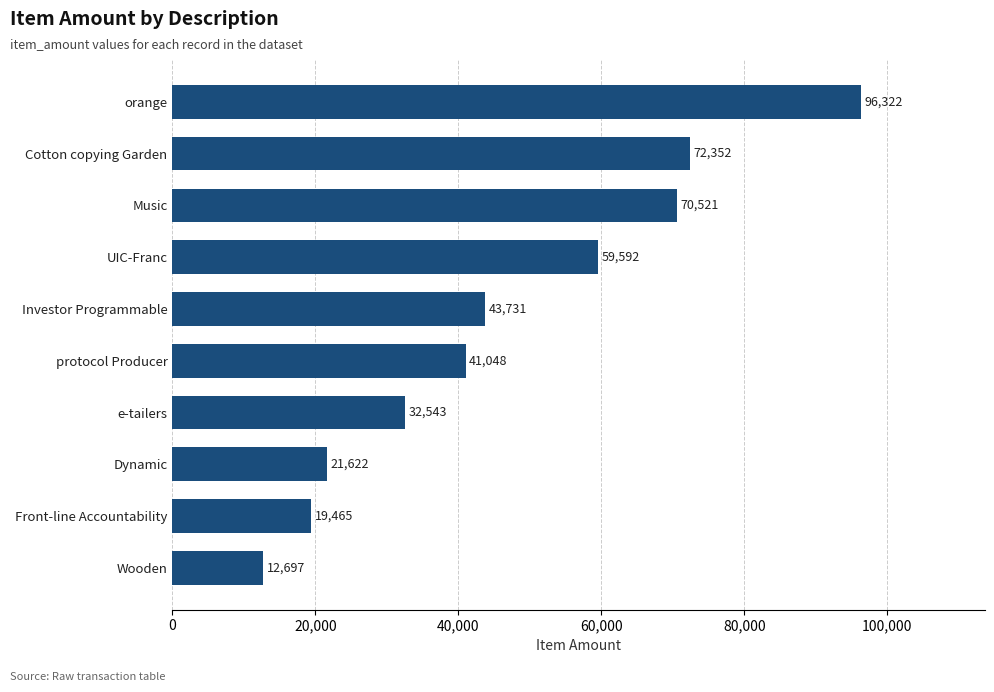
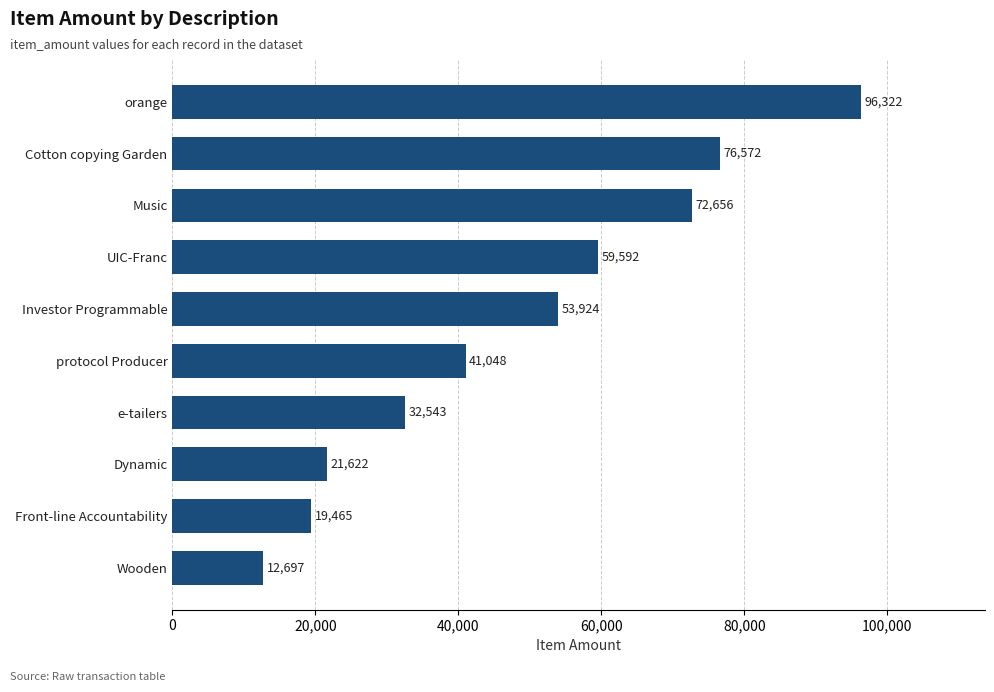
  {
    "orange": "96,322",
-   "Cotton copying Garden": "72,352",
-   "Music": "70,521",
+   "Cotton copying Garden": "76,572",
+   "Music": "72,656",
    "UIC-Franc": "59,592",
-   "Investor Programmable": "43,731",
+   "Investor Programmable": "53,924",
    "protocol Producer": "41,048",
    "e-tailers": "32,543",
    "Dynamic": "21,622",
    "Front-line Accountability": "19,465",
    "Wooden": "12,697"
  }
